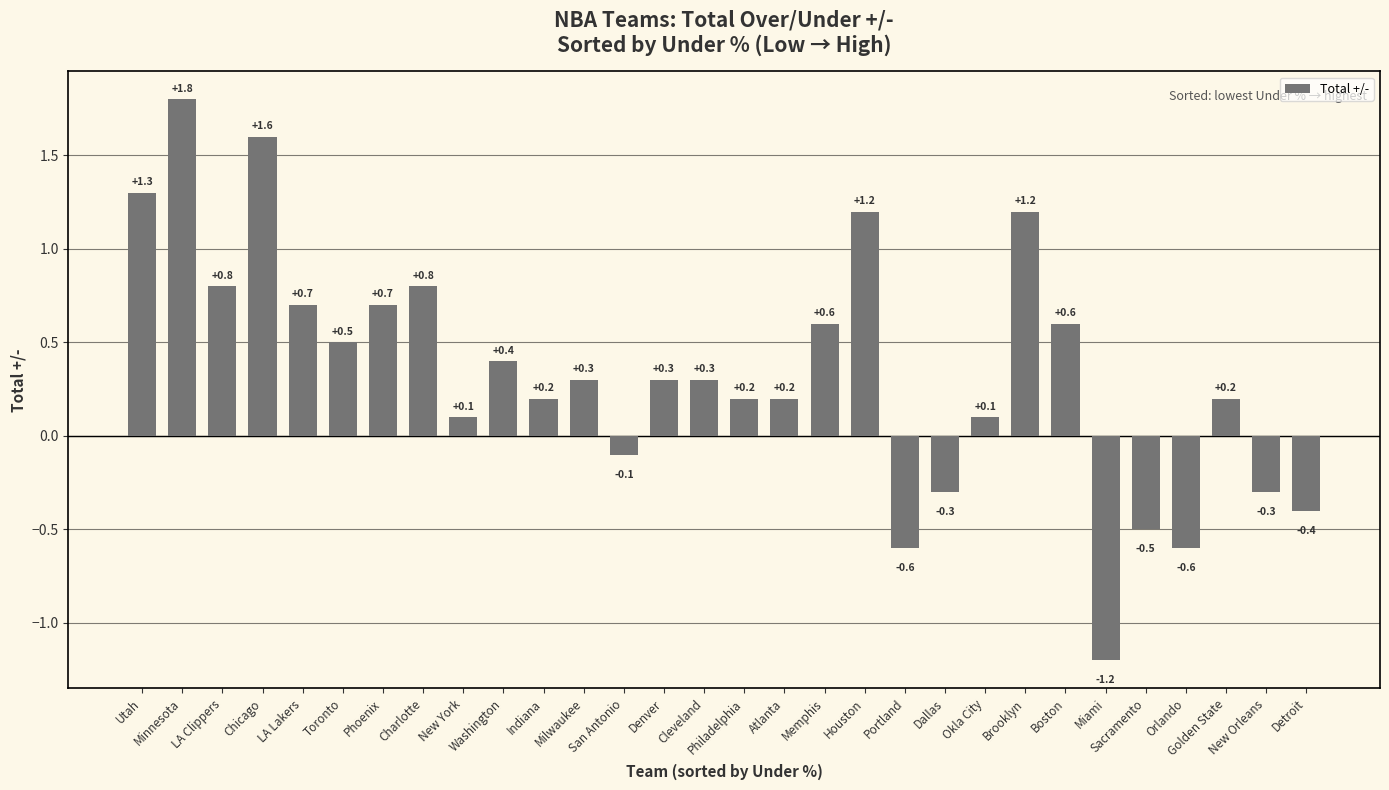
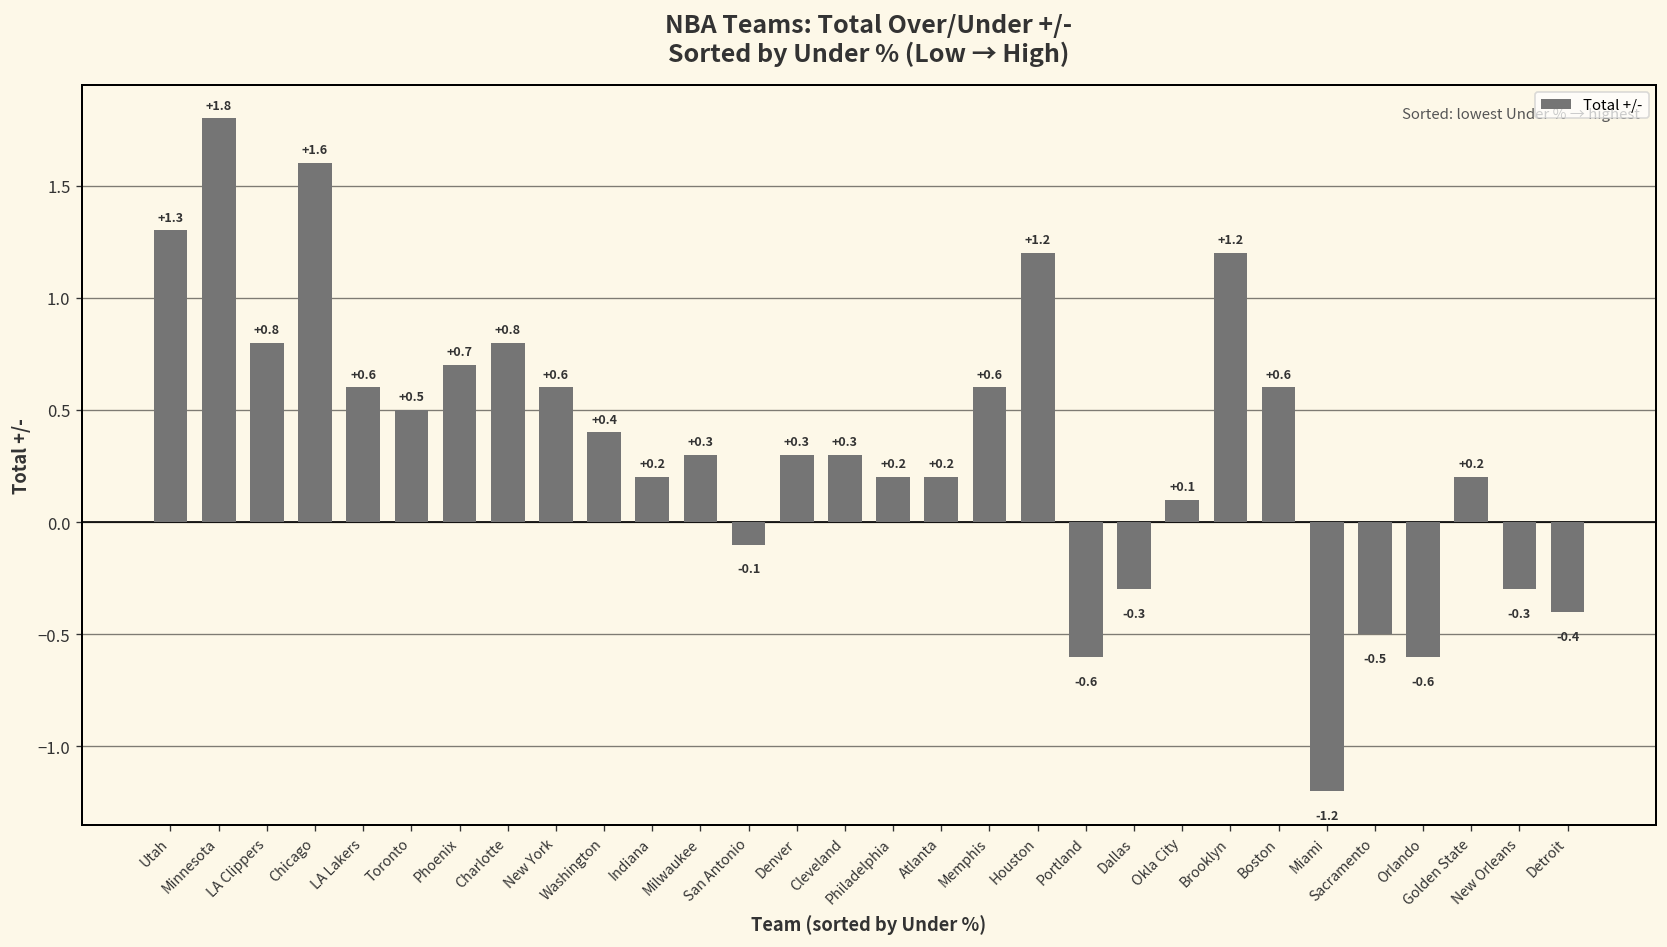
  {
    "Utah": "+1.3",
    "Minnesota": "+1.8",
    "LA Clippers": "+0.8",
    "Chicago": "+1.6",
-   "LA Lakers": "+0.7",
+   "LA Lakers": "+0.6",
    "Toronto": "+0.5",
    "Phoenix": "+0.7",
    "Charlotte": "+0.8",
-   "New York": "+0.1",
+   "New York": "+0.6",
    "Washington": "+0.4",
    "Indiana": "+0.2",
    "Milwaukee": "+0.3",
    "San Antonio": "-0.1",
    "Denver": "+0.3",
    "Cleveland": "+0.3",
    "Philadelphia": "+0.2",
    "Atlanta": "+0.2",
    "Memphis": "+0.6",
    "Houston": "+1.2",
    "Portland": "-0.6",
    "Dallas": "-0.3",
    "Okla City": "+0.1",
    "Brooklyn": "+1.2",
    "Boston": "+0.6",
    "Miami": "-1.2",
    "Sacramento": "-0.5",
    "Orlando": "-0.6",
    "Golden State": "+0.2",
    "New Orleans": "-0.3",
    "Detroit": "-0.4"
  }
